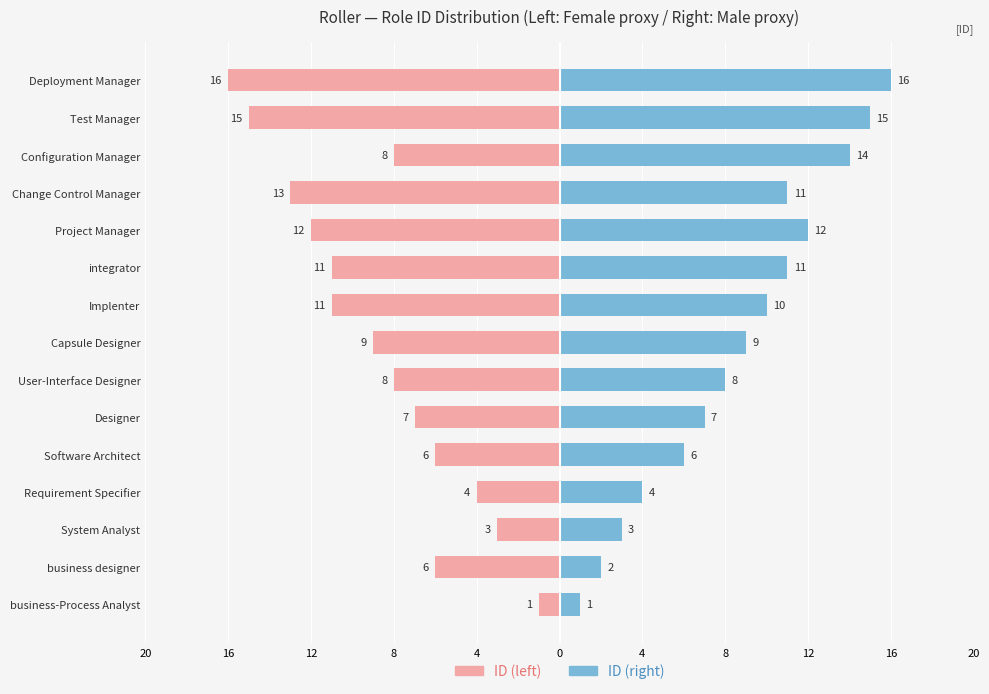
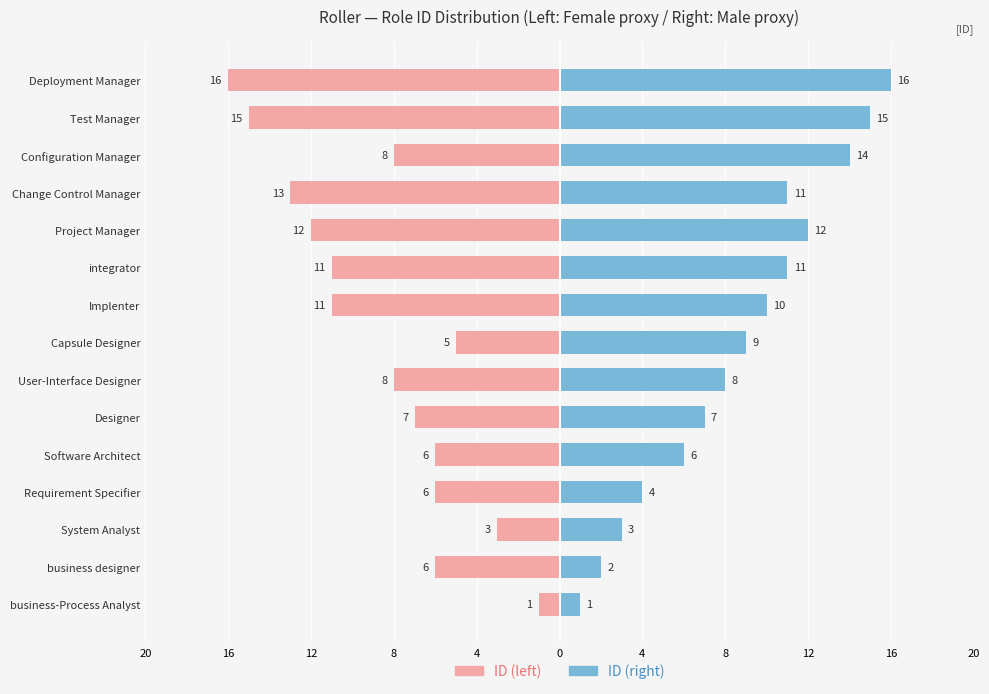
  {
    "ID (left)": {
-     "Capsule Designer": 9,
-     "Requirement Specifier": 4
+     "Capsule Designer": 5,
+     "Requirement Specifier": 6
    },
    "ID (right)": {
      "Deployment Manager": 16,
      "Test Manager": 15,
      "Configuration Manager": 14,
      "Change Control Manager": 11,
      "Project Manager": 12,
      "integrator": 11,
      "Implenter": 10,
      "Capsule Designer": 9,
      "User-Interface Designer": 8,
      "Designer": 7,
      "Software Architect": 6,
      "Requirement Specifier": 4,
      "System Analyst": 3,
      "business designer": 2,
      "business-Process Analyst": 1
    }
  }
